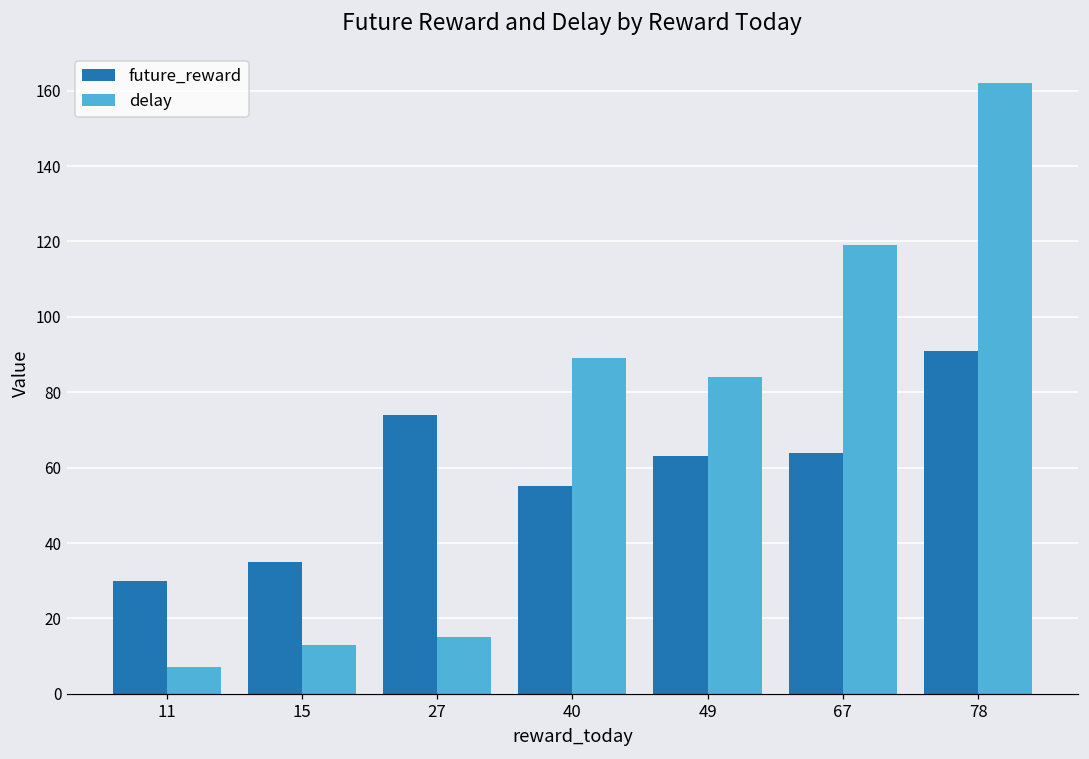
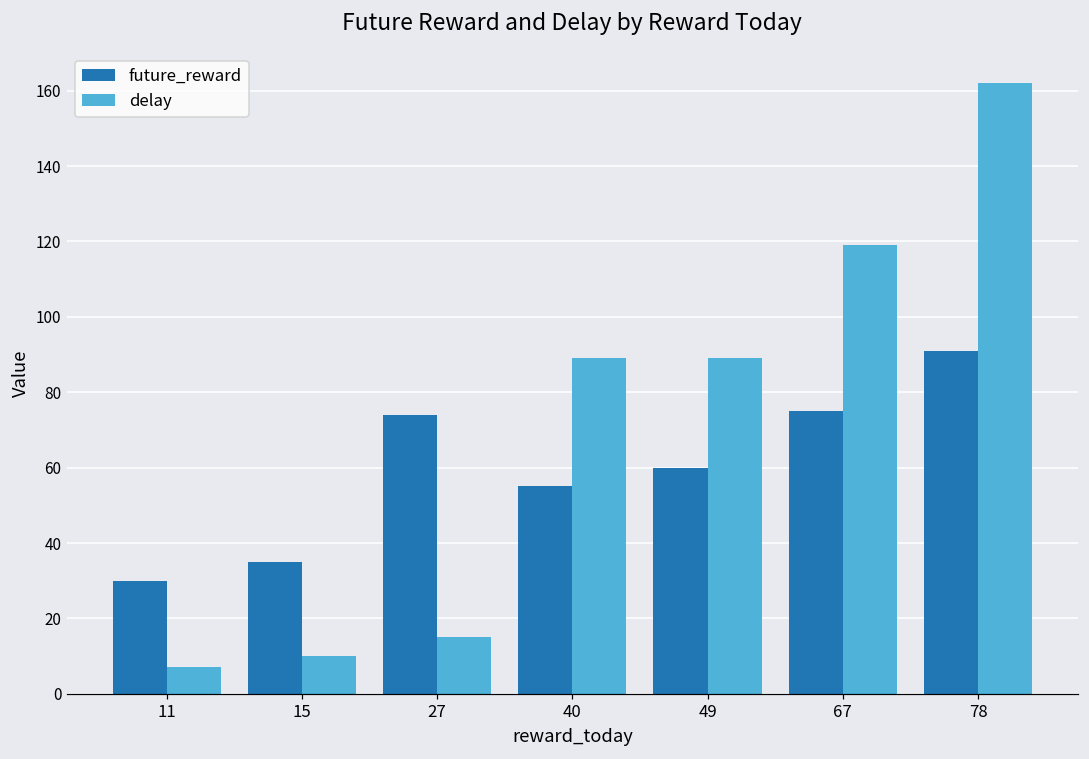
  {
    "future_reward": {
      "11": 30,
      "15": 35,
      "27": 74,
      "40": 55,
-     "49": 63,
-     "67": 64,
+     "49": 60,
+     "67": 75,
      "78": 91
    },
    "delay": {
      "11": 7,
-     "15": 13,
+     "15": 10,
      "27": 15,
      "40": 89,
-     "49": 84,
+     "49": 89,
      "67": 119,
      "78": 162
    }
  }
